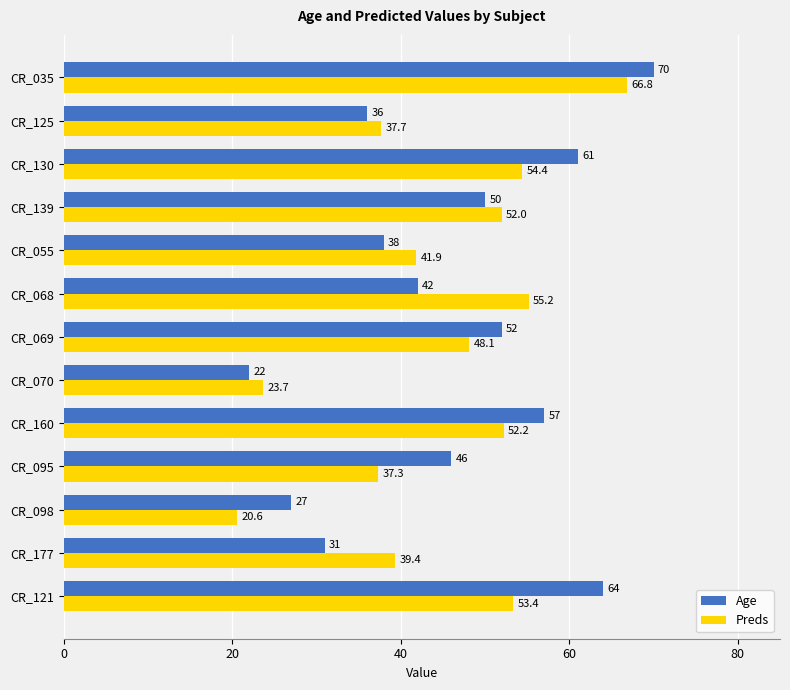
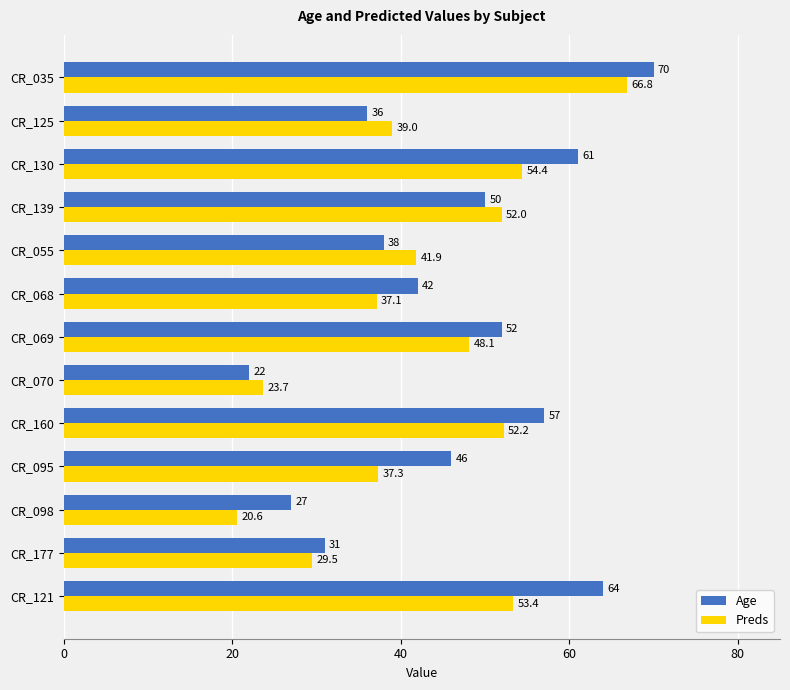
  {
    "Age": {
      "CR_035": 70,
      "CR_125": 36,
      "CR_130": 61,
      "CR_139": 50,
      "CR_055": 38,
      "CR_068": 42,
      "CR_069": 52,
      "CR_070": 22,
      "CR_160": 57,
      "CR_095": 46,
      "CR_098": 27,
      "CR_177": 31,
      "CR_121": 64
    },
    "Preds": {
      "CR_035": 66.8,
-     "CR_125": 37.7,
+     "CR_125": 39.0,
      "CR_130": 54.4,
      "CR_139": 52.0,
      "CR_055": 41.9,
-     "CR_068": 55.2,
+     "CR_068": 37.1,
      "CR_069": 48.1,
      "CR_070": 23.7,
      "CR_160": 52.2,
      "CR_095": 37.3,
      "CR_098": 20.6,
-     "CR_177": 39.4,
+     "CR_177": 29.5,
      "CR_121": 53.4
    }
  }
